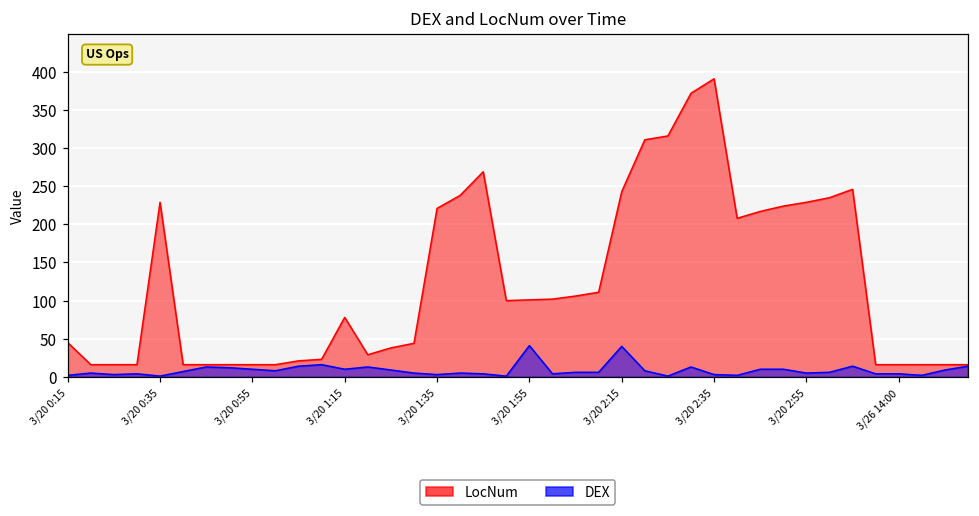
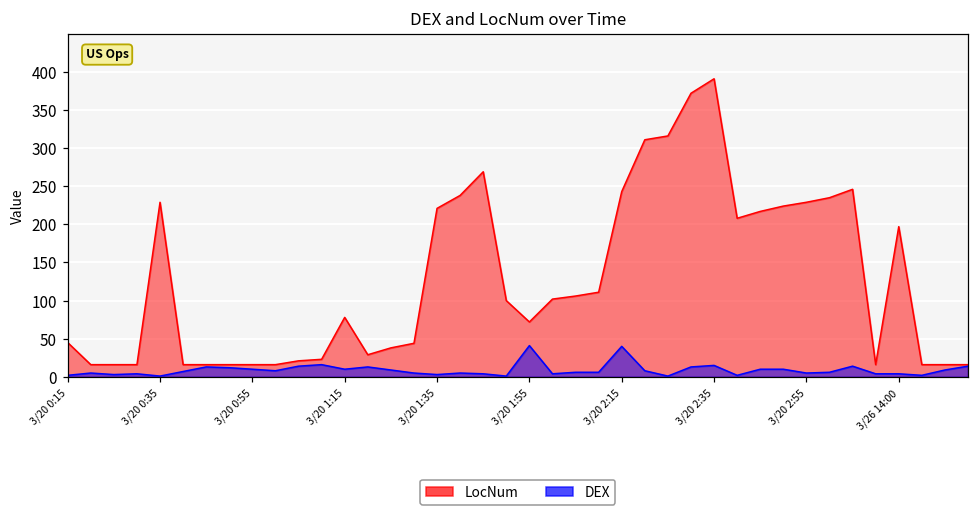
  {
    "LocNum": {
      "3/20 0:15": 50,
      "3/20 0:35": 230,
      "3/20 0:55": 20,
      "3/20 1:15": 80,
      "3/20 1:35": 220,
-     "3/20 1:55": 100,
+     "3/20 1:55": 70,
      "3/20 2:15": 240,
      "3/20 2:35": 390,
      "3/20 2:55": 230,
-     "3/26 14:00": 20
+     "3/26 14:00": 200
    },
    "DEX": {
      "3/20 0:15": 0,
      "3/20 0:35": 0,
      "3/20 0:55": 10,
      "3/20 1:15": 10,
      "3/20 1:35": 0,
      "3/20 1:55": 40,
      "3/20 2:15": 40,
-     "3/20 2:35": 0,
+     "3/20 2:35": 20,
      "3/20 2:55": 10,
      "3/26 14:00": 0
    }
  }
